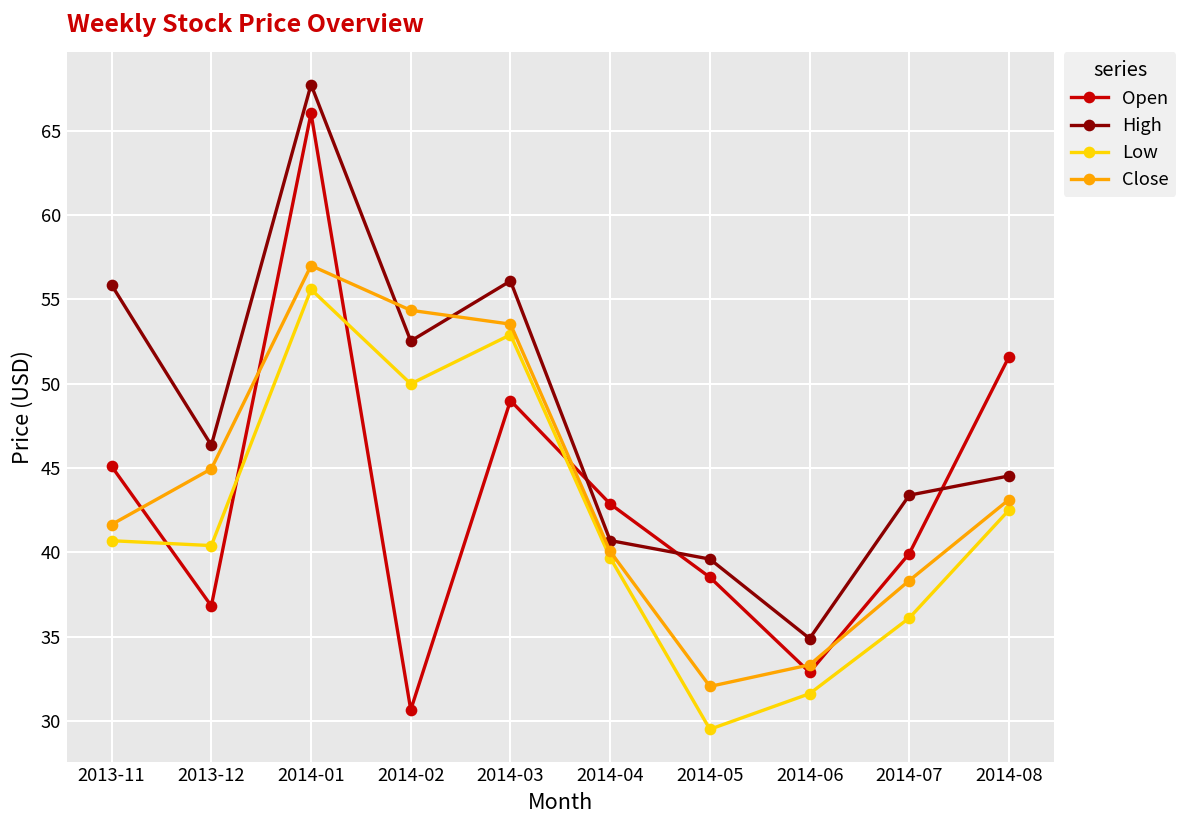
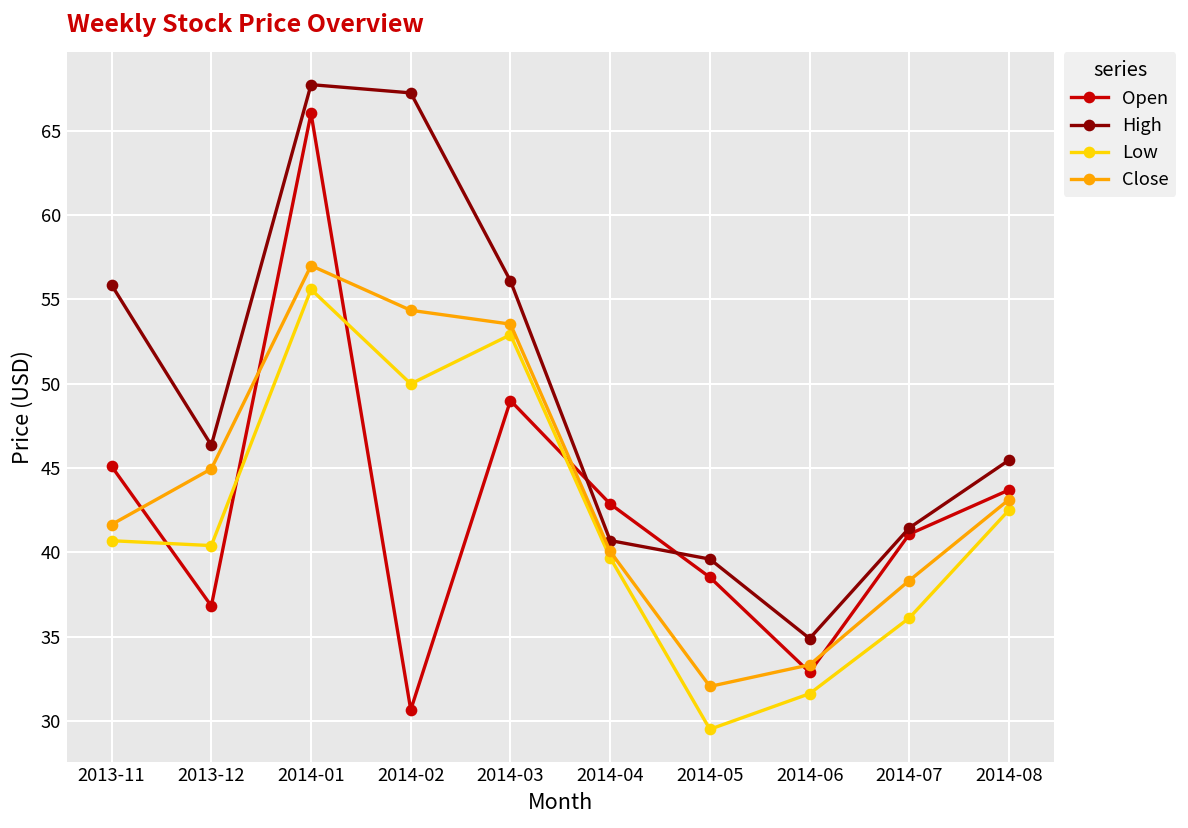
  {
    "Open": {
      "2013-11": 45.1,
      "2013-12": 36.8,
      "2014-01": 66.0,
      "2014-02": 30.7,
      "2014-03": 49.0,
      "2014-04": 42.9,
      "2014-05": 38.5,
      "2014-06": 32.9,
-     "2014-07": 39.9,
-     "2014-08": 51.6
+     "2014-07": 41.1,
+     "2014-08": 43.7
    },
    "High": {
      "2013-11": 55.9,
      "2013-12": 46.4,
      "2014-01": 67.7,
-     "2014-02": 52.5,
+     "2014-02": 67.2,
      "2014-03": 56.1,
      "2014-04": 40.7,
      "2014-05": 39.6,
      "2014-06": 34.9,
-     "2014-07": 43.4,
-     "2014-08": 44.5
+     "2014-07": 41.5,
+     "2014-08": 45.5
    }
  }
